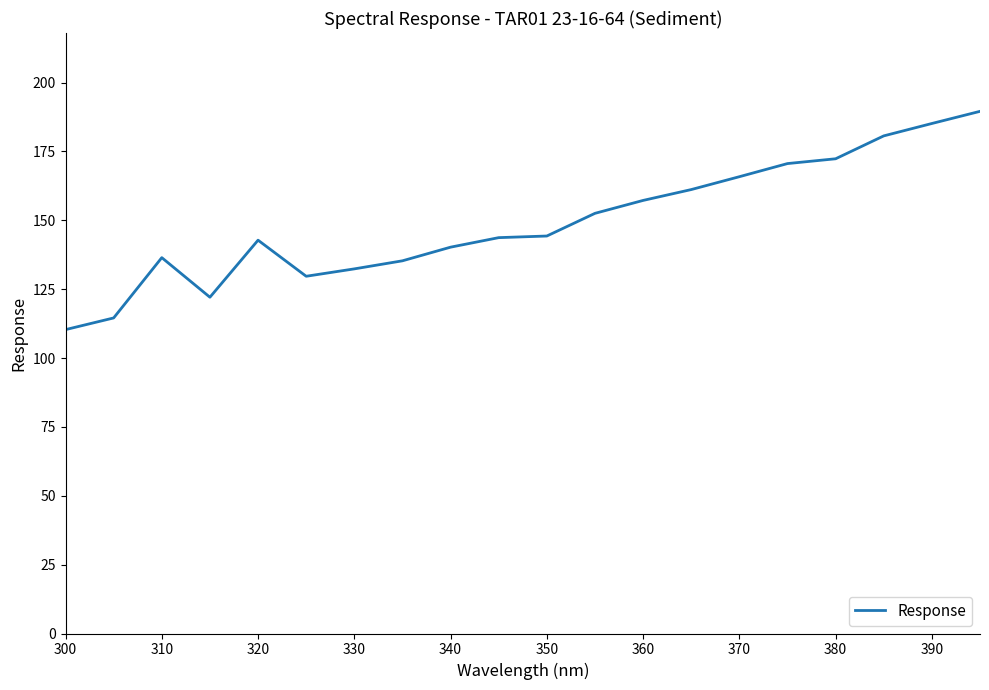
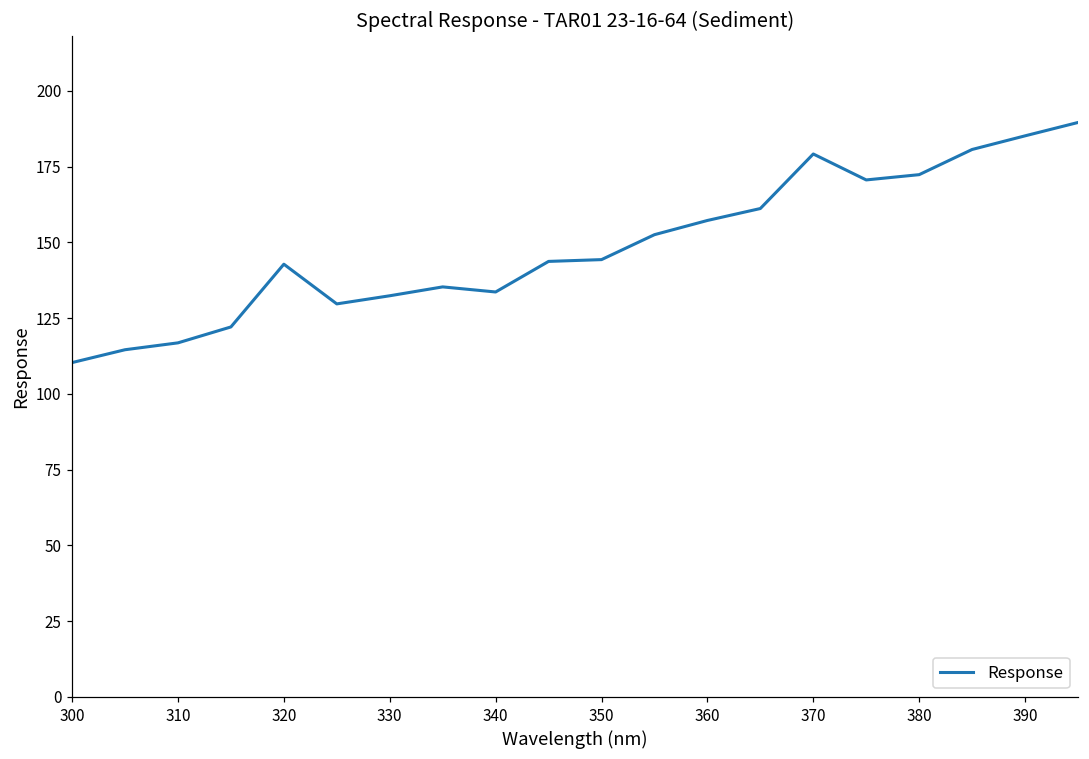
  {
    "300": 110,
-   "310": 136,
+   "310": 117,
    "320": 143,
    "330": 132,
-   "340": 140,
+   "340": 134,
    "350": 144,
    "360": 157,
-   "370": 166,
+   "370": 179,
    "380": 172,
    "390": 185
  }
